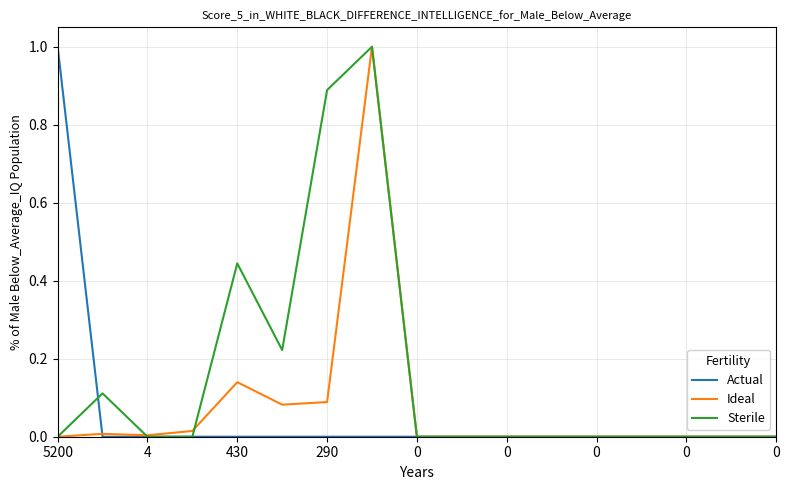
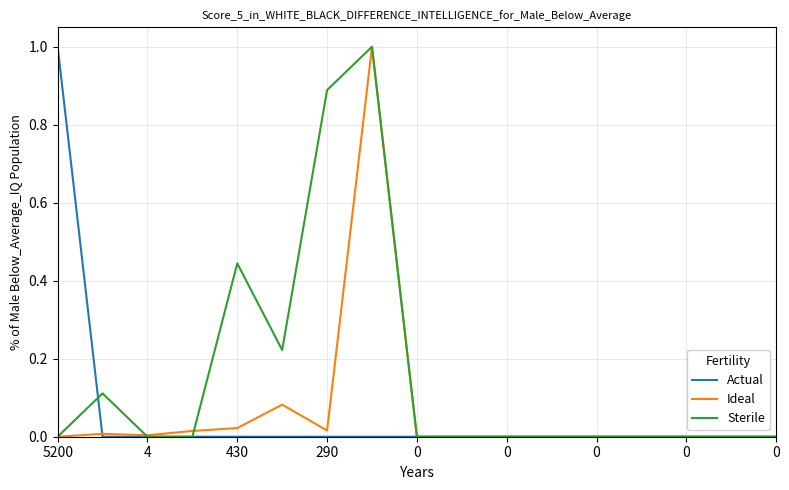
  {
    "Actual": {
      "5200": 1.00,
      "430": 0.00,
      "290": 0.00
    },
    "Ideal": {
-     "430": 0.14,
-     "290": 0.09
+     "430": 0.02,
+     "290": 0.02
    },
    "Sterile": {
      "430": 0.44,
      "290": 0.89
    }
  }
